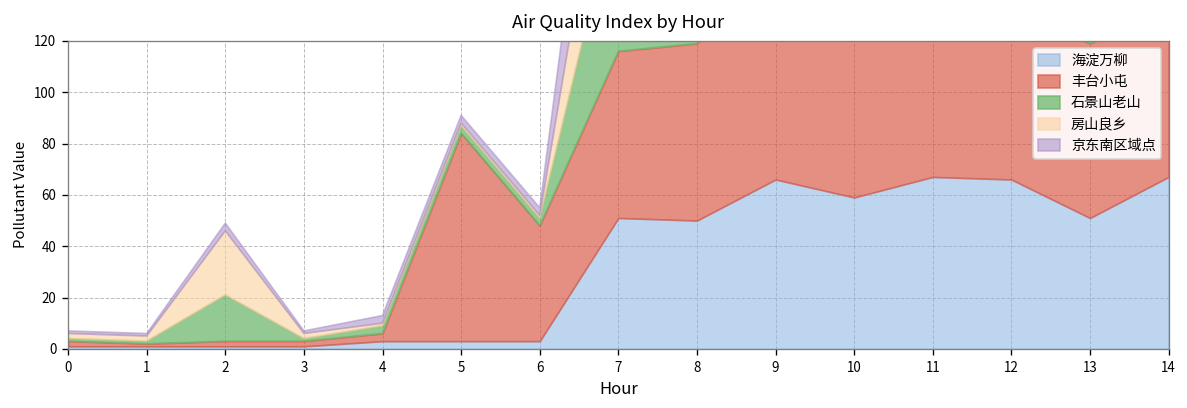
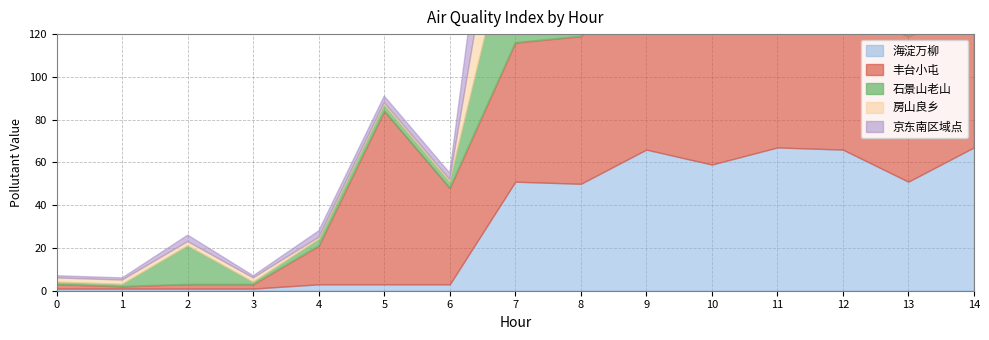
  {
    "丰台小屯": {
      "2": 2,
-     "4": 3,
+     "4": 18,
      "5": 81,
      "6": 45,
      "7": 65,
      "8": 69,
      "13": 68
    },
    "石景山老山": {
      "2": 18
    },
    "房山良乡": {
-     "2": 25
+     "2": 2
    }
  }
